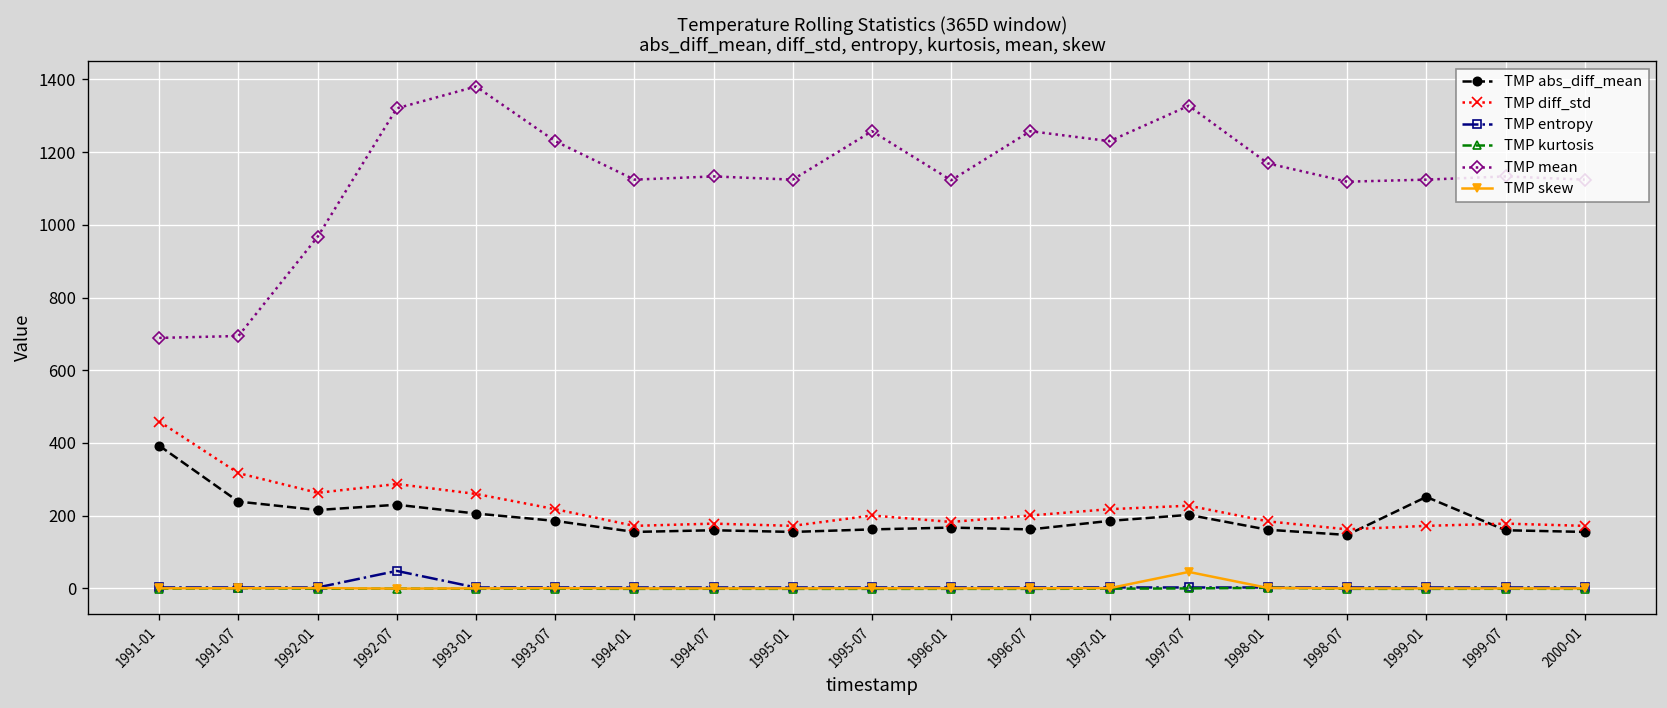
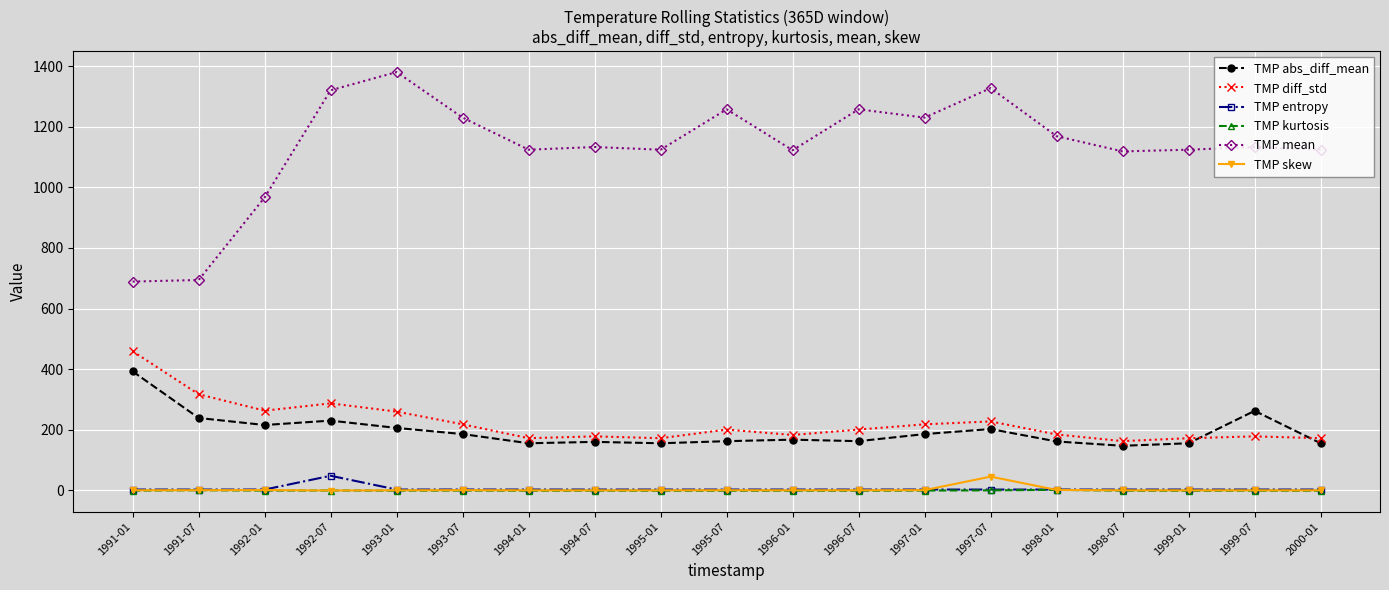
  {
    "TMP abs_diff_mean": {
      "1991-01": 390,
      "1991-07": 240,
      "1992-01": 220,
      "1992-07": 230,
      "1993-01": 210,
      "1993-07": 190,
      "1994-01": 160,
      "1994-07": 160,
      "1995-01": 160,
      "1995-07": 160,
      "1996-01": 170,
      "1996-07": 160,
      "1997-01": 190,
      "1997-07": 200,
      "1998-01": 160,
      "1998-07": 150,
-     "1999-01": 250,
-     "1999-07": 160,
+     "1999-01": 160,
+     "1999-07": 260,
      "2000-01": 160
    },
    "TMP diff_std": {
      "1991-01": 460,
      "1991-07": 320,
      "1992-01": 260,
      "1992-07": 290,
      "1993-01": 260,
      "1993-07": 220,
      "1994-01": 170,
      "1994-07": 180,
      "1995-01": 170,
      "1995-07": 200,
      "1996-01": 180,
      "1996-07": 200,
      "1997-01": 220,
      "1997-07": 230,
      "1998-01": 180,
      "1998-07": 160,
      "1999-01": 170,
      "1999-07": 180,
      "2000-01": 170
    },
    "TMP entropy": {
      "1992-07": 50
    },
    "TMP mean": {
      "1991-01": 690,
      "1991-07": 690,
      "1992-01": 970,
      "1992-07": 1320,
      "1993-01": 1380,
      "1993-07": 1230,
      "1994-01": 1120,
      "1994-07": 1130,
      "1995-01": 1120,
      "1995-07": 1260,
      "1996-01": 1120,
      "1996-07": 1260,
      "1997-01": 1230,
      "1997-07": 1330,
      "1998-01": 1170,
      "1998-07": 1120,
      "1999-01": 1120
    },
    "TMP skew": {
      "1997-07": 50
    }
  }
